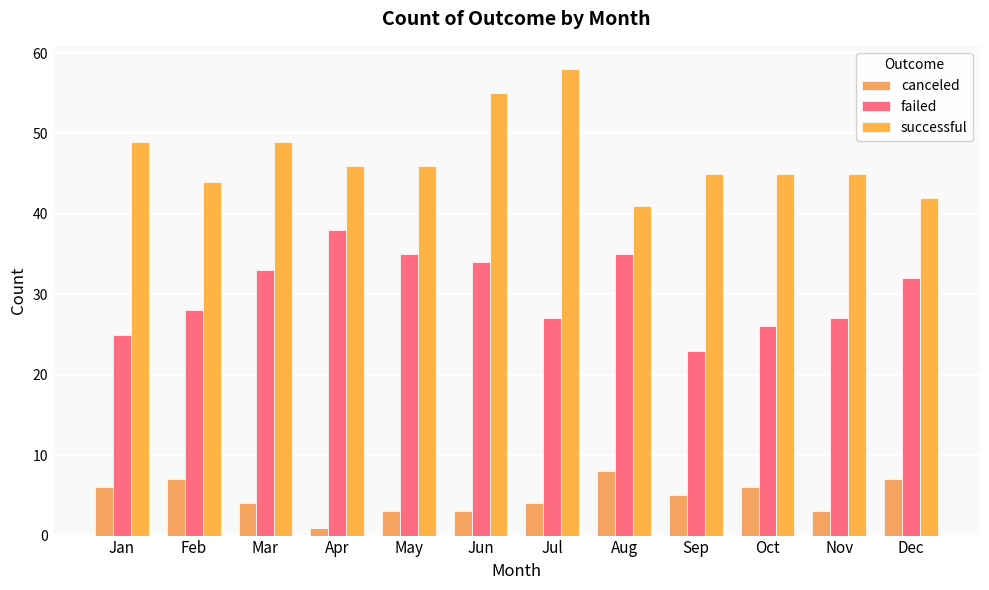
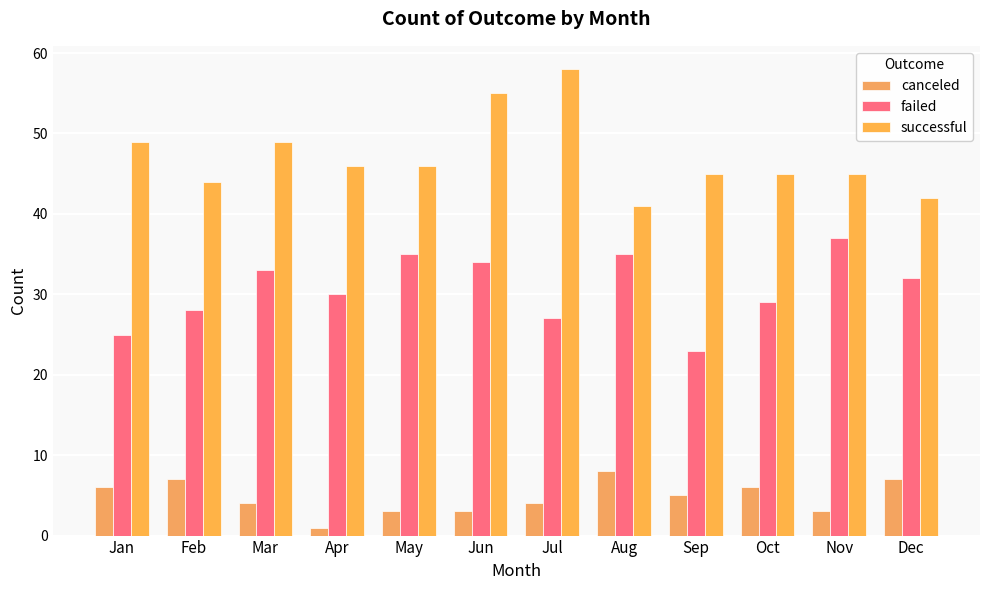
  {
    "failed": {
      "Jan": 25,
      "Feb": 28,
      "Mar": 33,
-     "Apr": 38,
+     "Apr": 30,
      "May": 35,
      "Jun": 34,
      "Jul": 27,
      "Aug": 35,
      "Sep": 23,
-     "Oct": 26,
-     "Nov": 27,
+     "Oct": 29,
+     "Nov": 37,
      "Dec": 32
    }
  }
